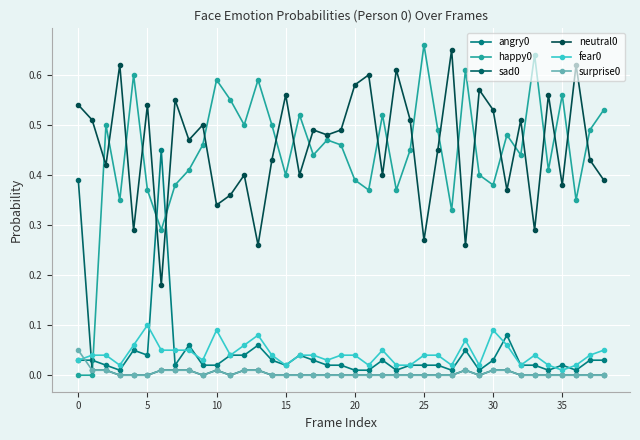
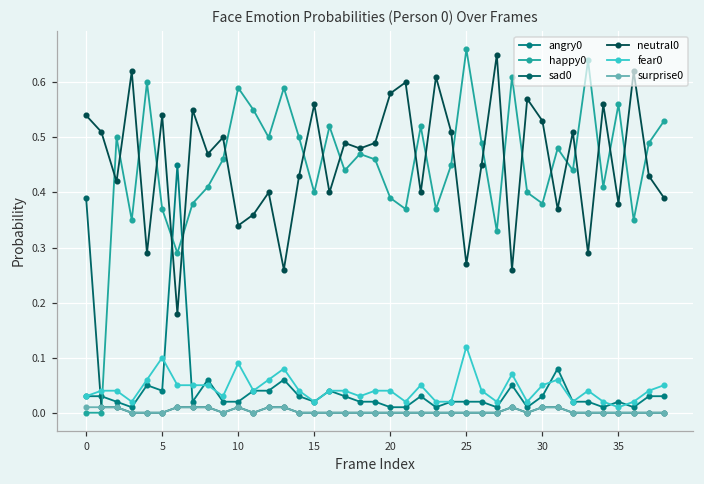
  {
    "fear0": {
      "5": 0.10,
      "10": 0.09,
      "20": 0.04,
-     "25": 0.04,
-     "30": 0.09,
+     "25": 0.12,
+     "30": 0.05,
      "35": 0.01
    },
    "surprise0": {
-     "0": 0.05
+     "0": 0.01
    }
  }
